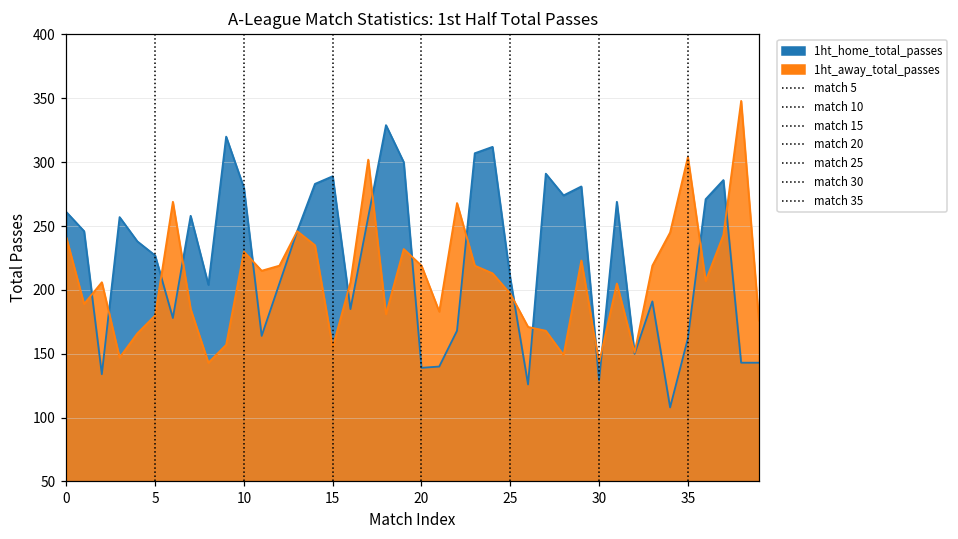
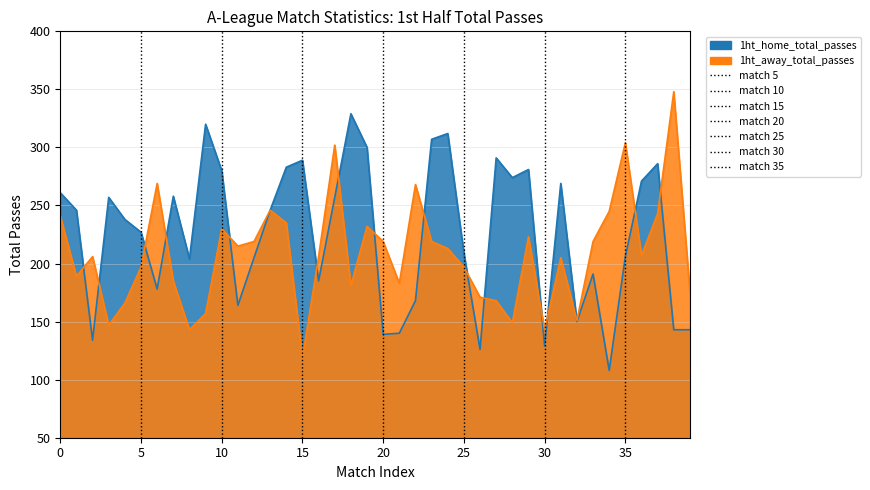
  {
    "1ht_home_total_passes": {
      "0": 261,
      "5": 227,
      "10": 280,
      "15": 289,
      "20": 139,
      "25": 209,
      "30": 129,
-     "35": 162
+     "35": 206
    },
    "1ht_away_total_passes": {
      "0": 241,
-     "5": 180,
+     "5": 197,
      "10": 230,
-     "15": 155,
+     "15": 119,
      "20": 219,
      "25": 197,
      "30": 143,
      "35": 304
    }
  }
